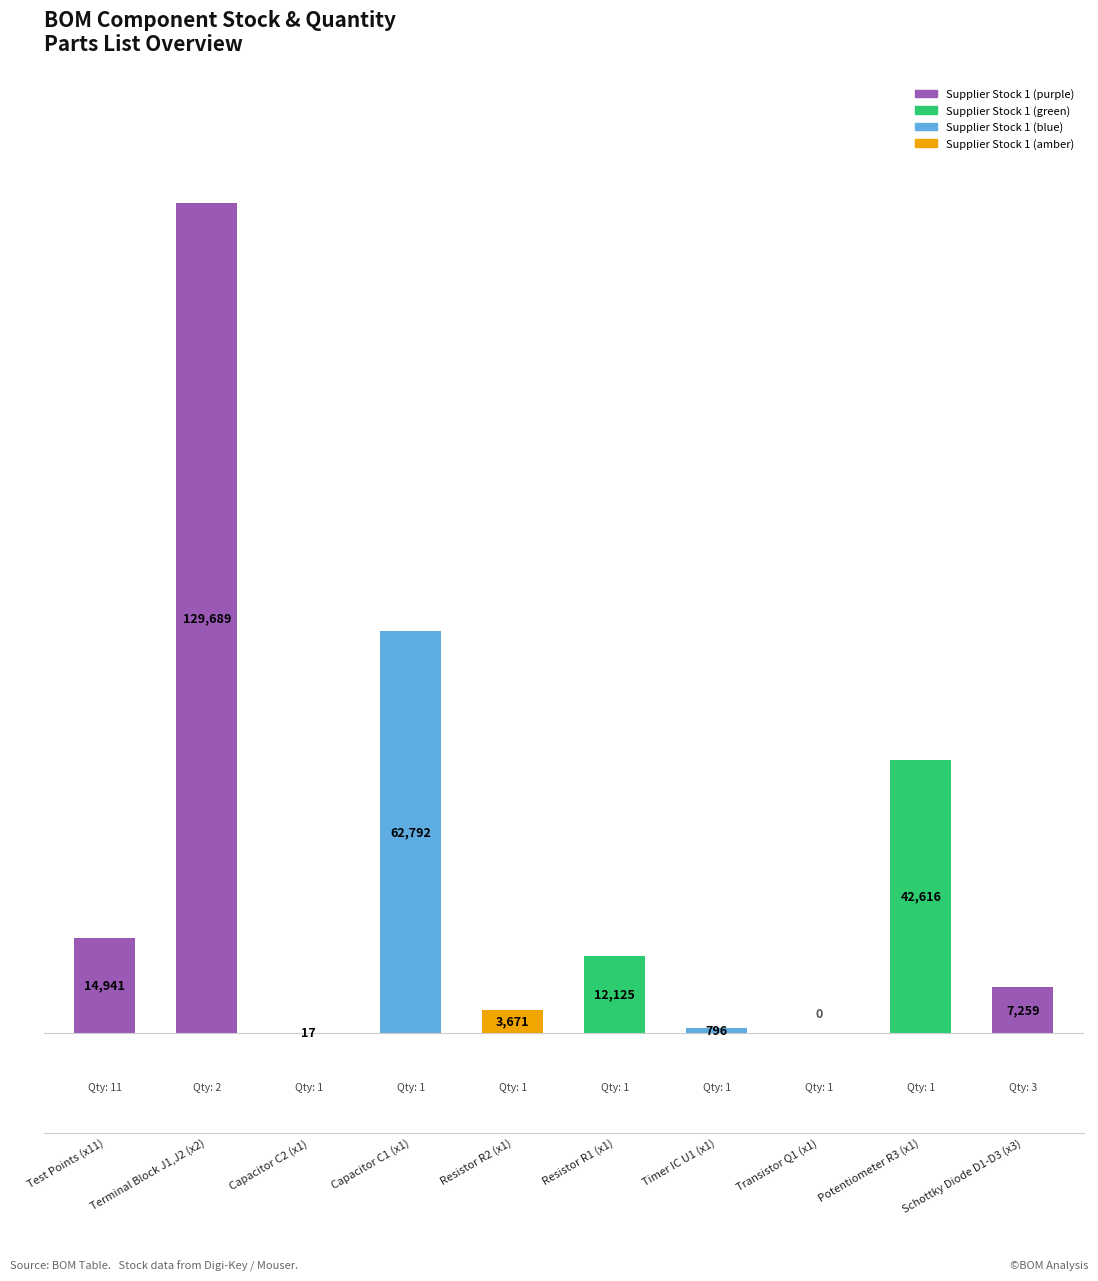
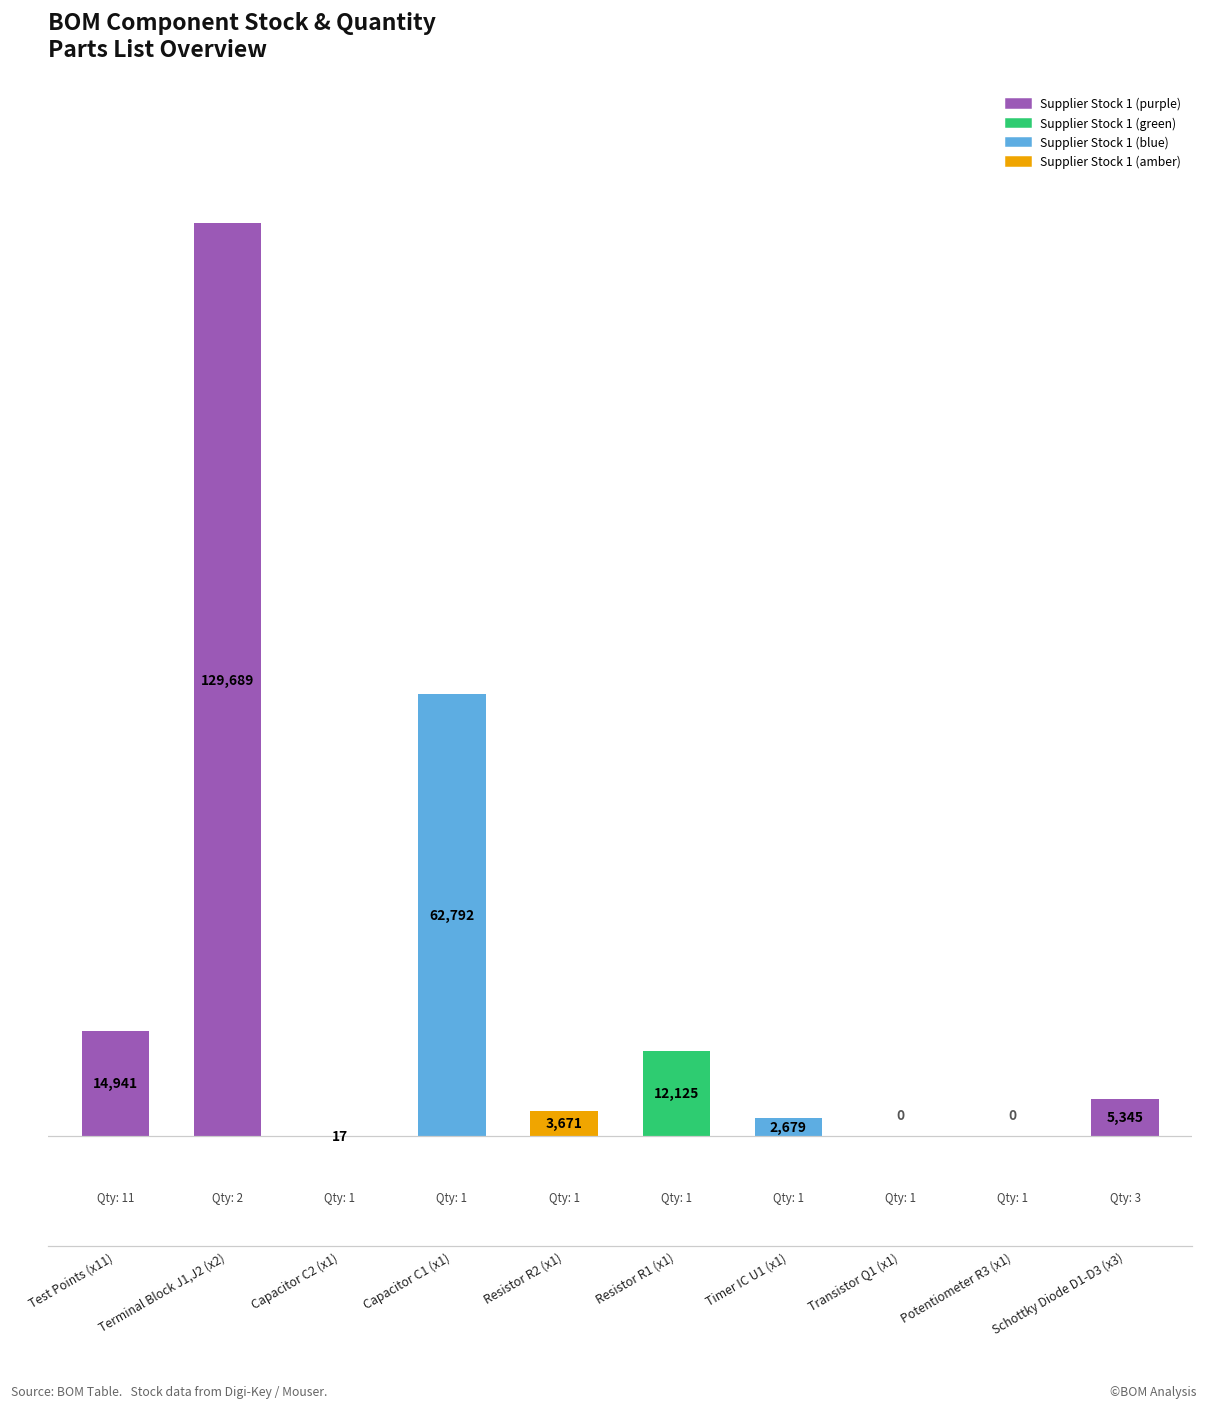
  {
    "Test Points (x11)": "14,941",
    "Terminal Block J1,J2 (x2)": "129,689",
    "Capacitor C2 (x1)": "17",
    "Capacitor C1 (x1)": "62,792",
    "Resistor R2 (x1)": "3,671",
    "Resistor R1 (x1)": "12,125",
-   "Timer IC U1 (x1)": "796",
+   "Timer IC U1 (x1)": "2,679",
    "Transistor Q1 (x1)": "0",
-   "Potentiometer R3 (x1)": "42,616",
-   "Schottky Diode D1-D3 (x3)": "7,259"
+   "Potentiometer R3 (x1)": "0",
+   "Schottky Diode D1-D3 (x3)": "5,345"
  }
